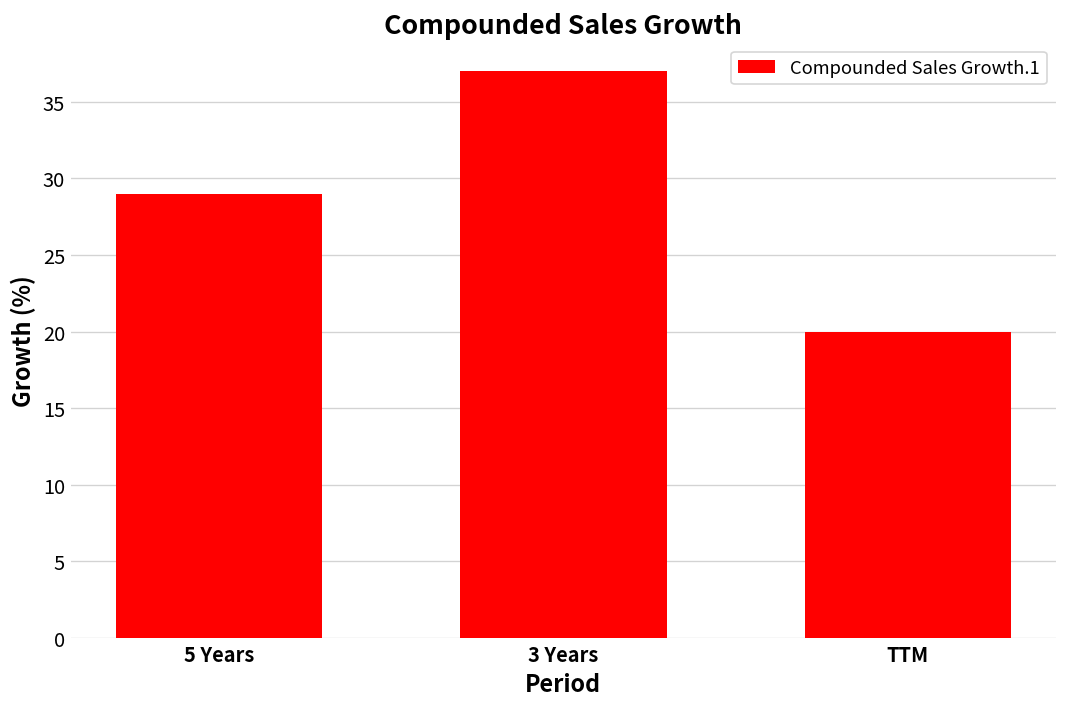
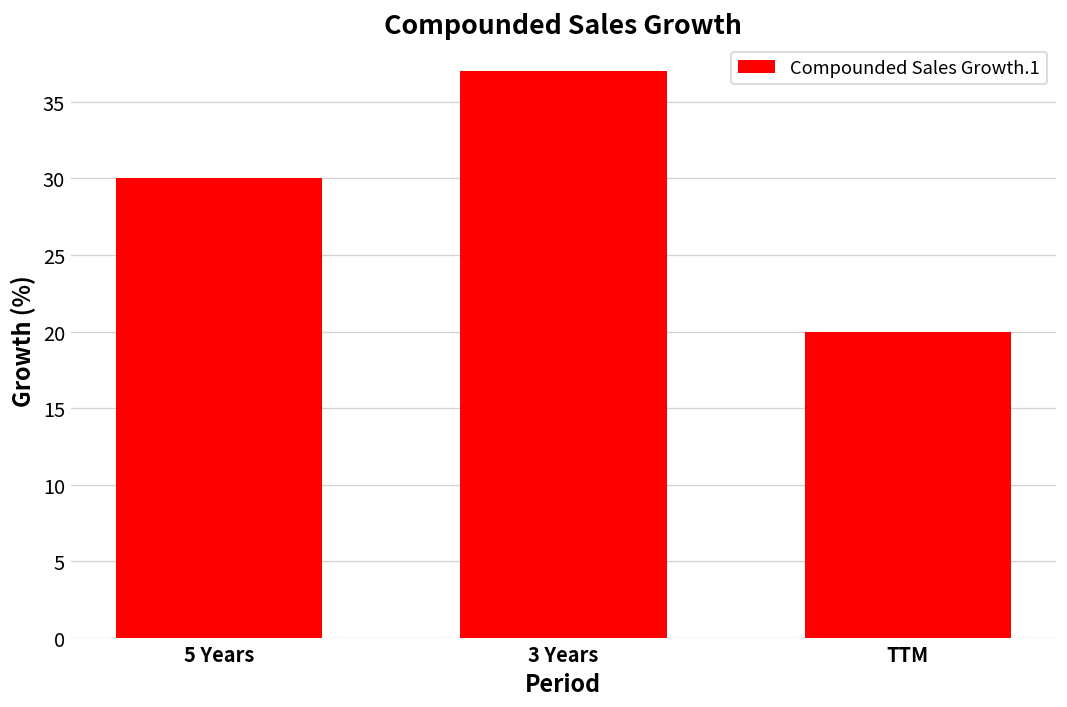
  {
-   "5 Years": 29,
+   "5 Years": 30,
    "3 Years": 37,
    "TTM": 20
  }
